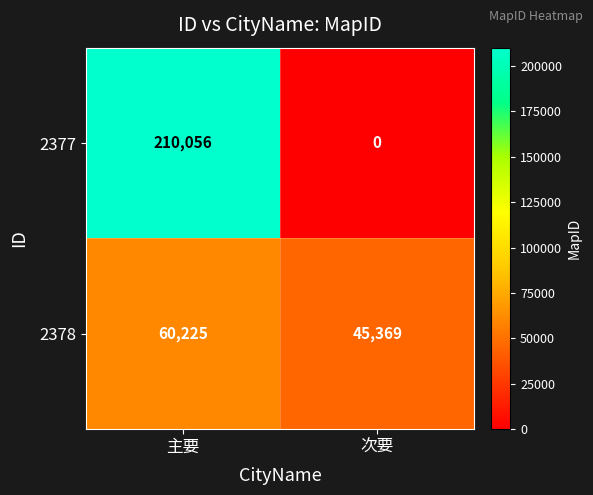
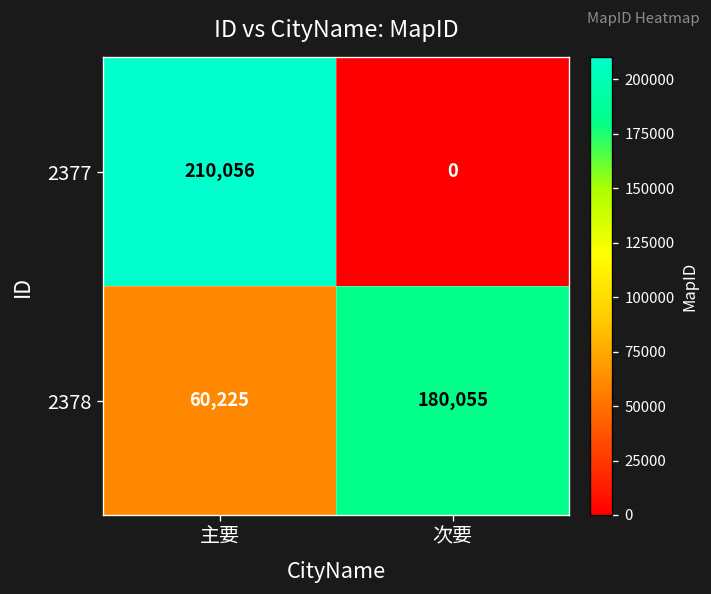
  {
    "2377": {
      "主要": "210,056",
      "次要": "0"
    },
    "2378": {
      "主要": "60,225",
-     "次要": "45,369"
+     "次要": "180,055"
    }
  }
